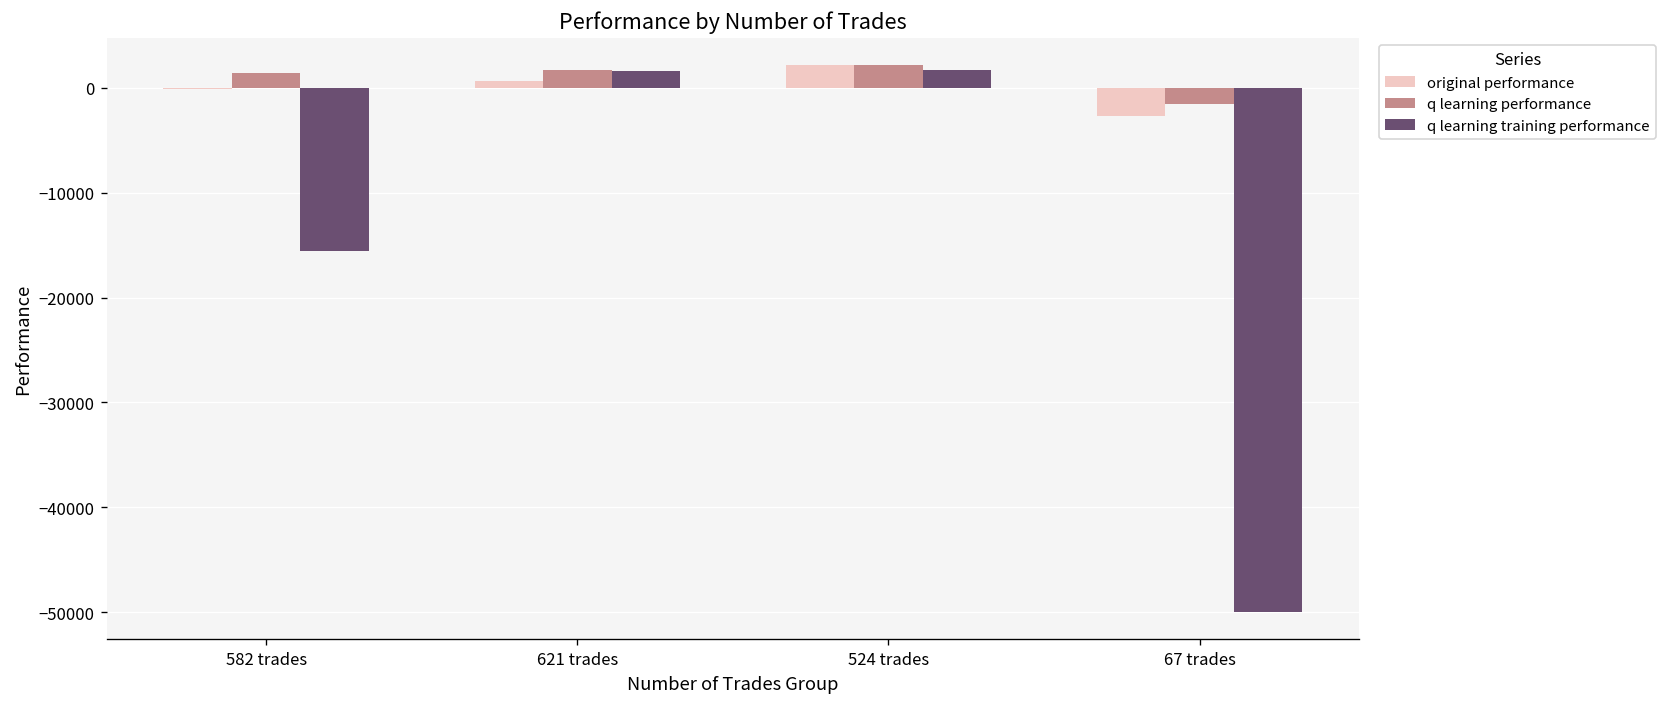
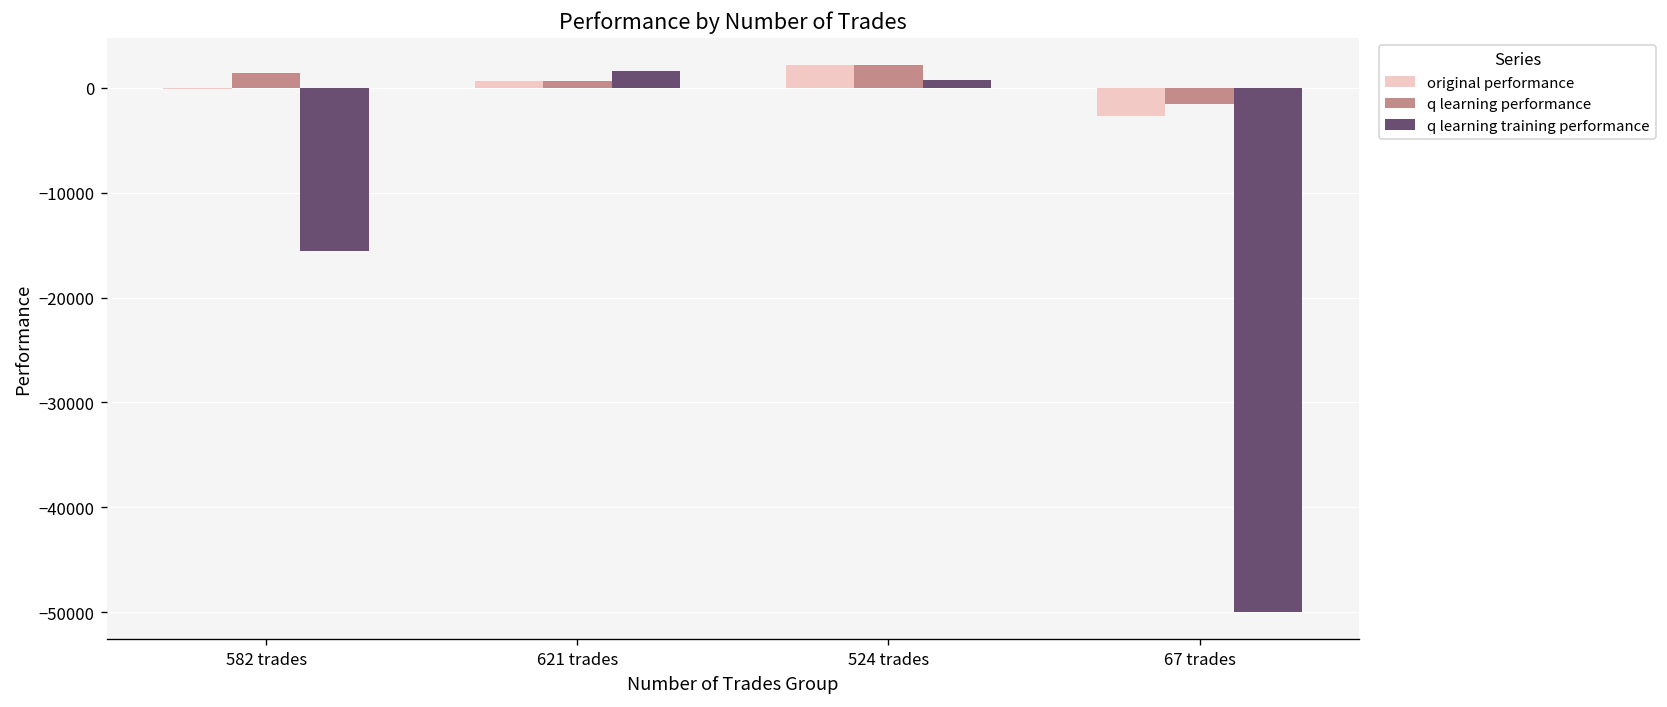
  {
    "original performance": {
      "621 trades": 1000,
      "524 trades": 2000,
      "67 trades": -3000
    },
    "q learning performance": {
      "582 trades": 1000,
-     "621 trades": 2000,
+     "621 trades": 1000,
      "524 trades": 2000,
      "67 trades": -2000
    },
    "q learning training performance": {
      "582 trades": -16000,
      "621 trades": 2000,
-     "524 trades": 2000,
+     "524 trades": 1000,
      "67 trades": -50000
    }
  }
